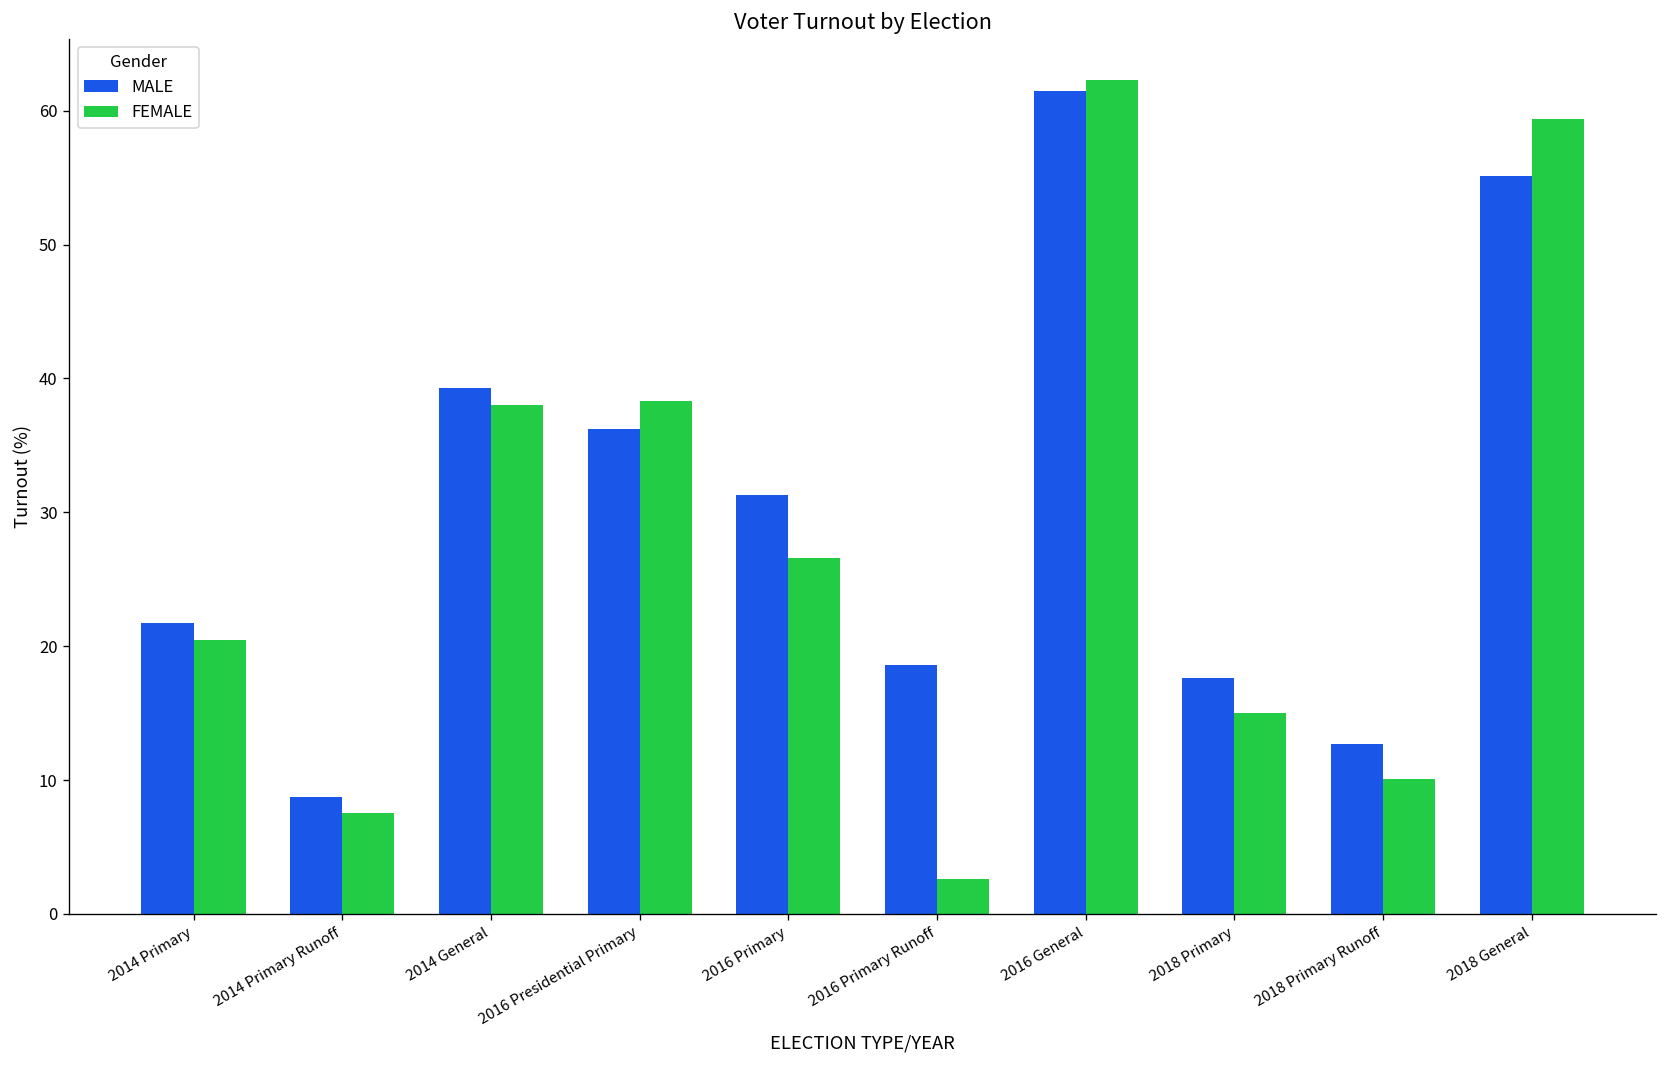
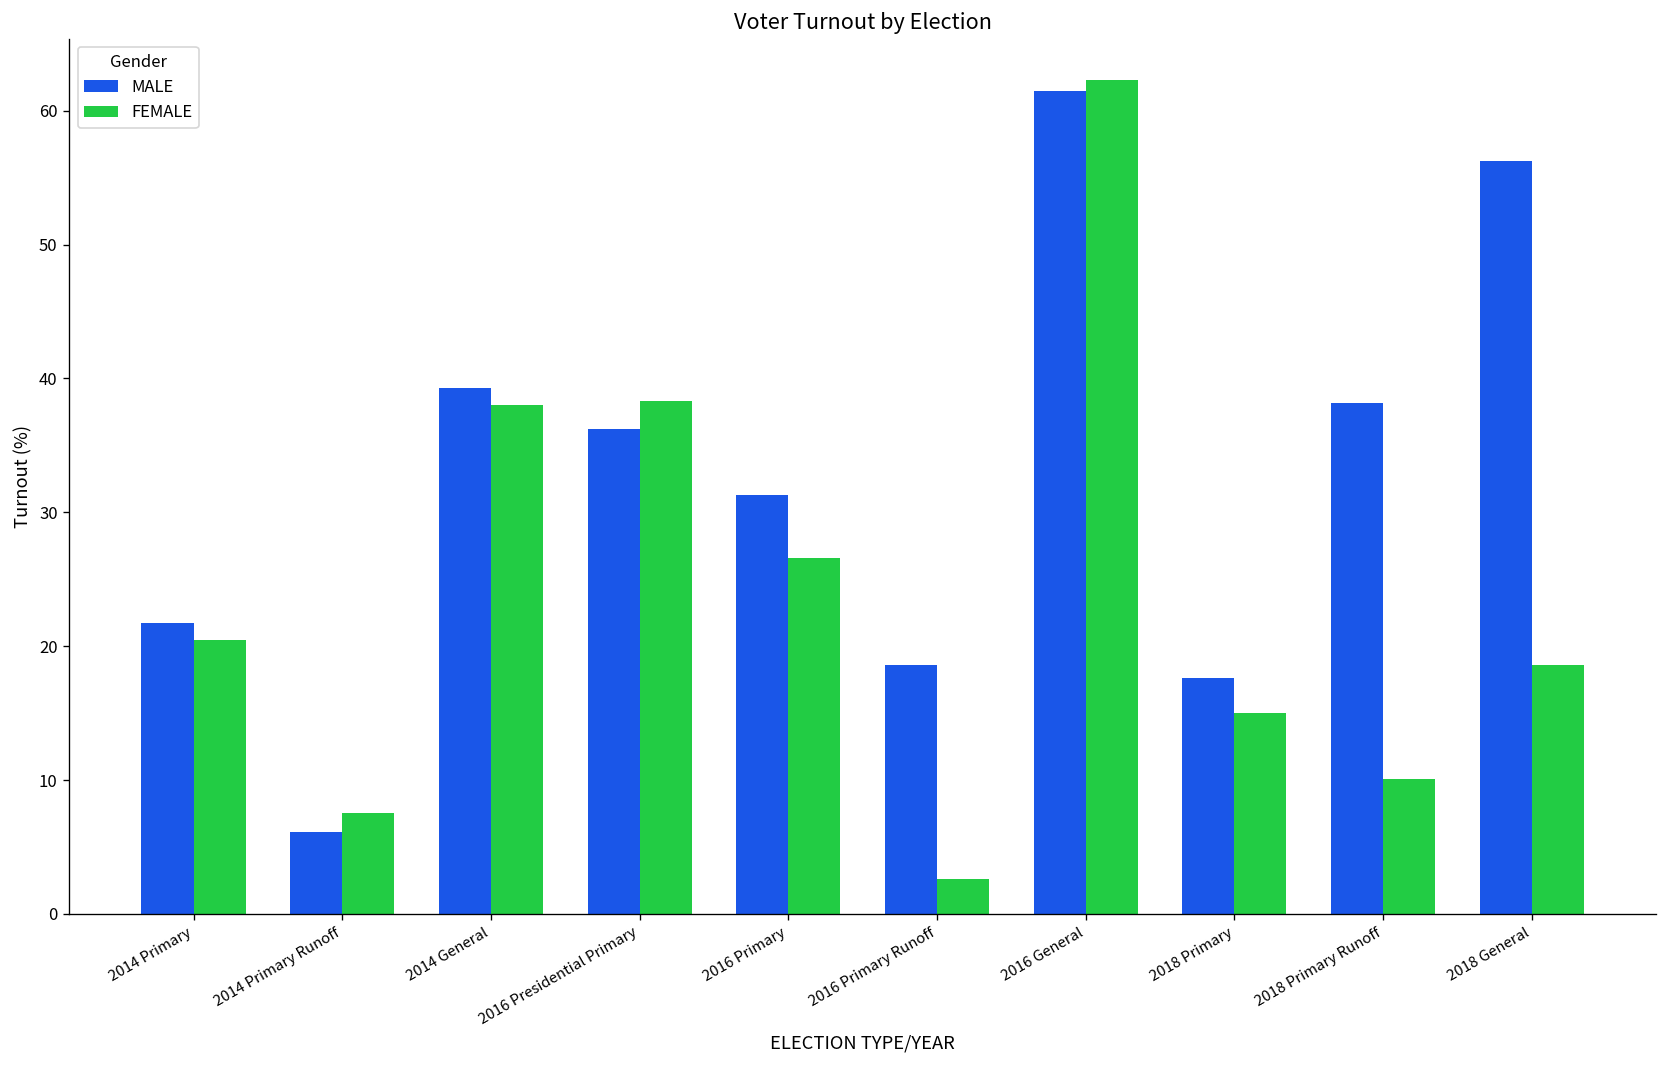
  {
    "MALE": {
      "2014 Primary": 21.8,
-     "2014 Primary Runoff": 8.7,
+     "2014 Primary Runoff": 6.1,
      "2014 General": 39.3,
      "2016 Presidential Primary": 36.2,
      "2016 Primary": 31.3,
      "2016 Primary Runoff": 18.6,
      "2016 General": 61.5,
      "2018 Primary": 17.6,
-     "2018 Primary Runoff": 12.7,
-     "2018 General": 55.1
+     "2018 Primary Runoff": 38.2,
+     "2018 General": 56.2
    },
    "FEMALE": {
      "2014 Primary": 20.5,
      "2014 Primary Runoff": 7.6,
      "2014 General": 38.0,
      "2016 Presidential Primary": 38.3,
      "2016 Primary": 26.6,
      "2016 Primary Runoff": 2.6,
      "2016 General": 62.3,
      "2018 Primary": 15.0,
      "2018 Primary Runoff": 10.1,
-     "2018 General": 59.4
+     "2018 General": 18.6
    }
  }
